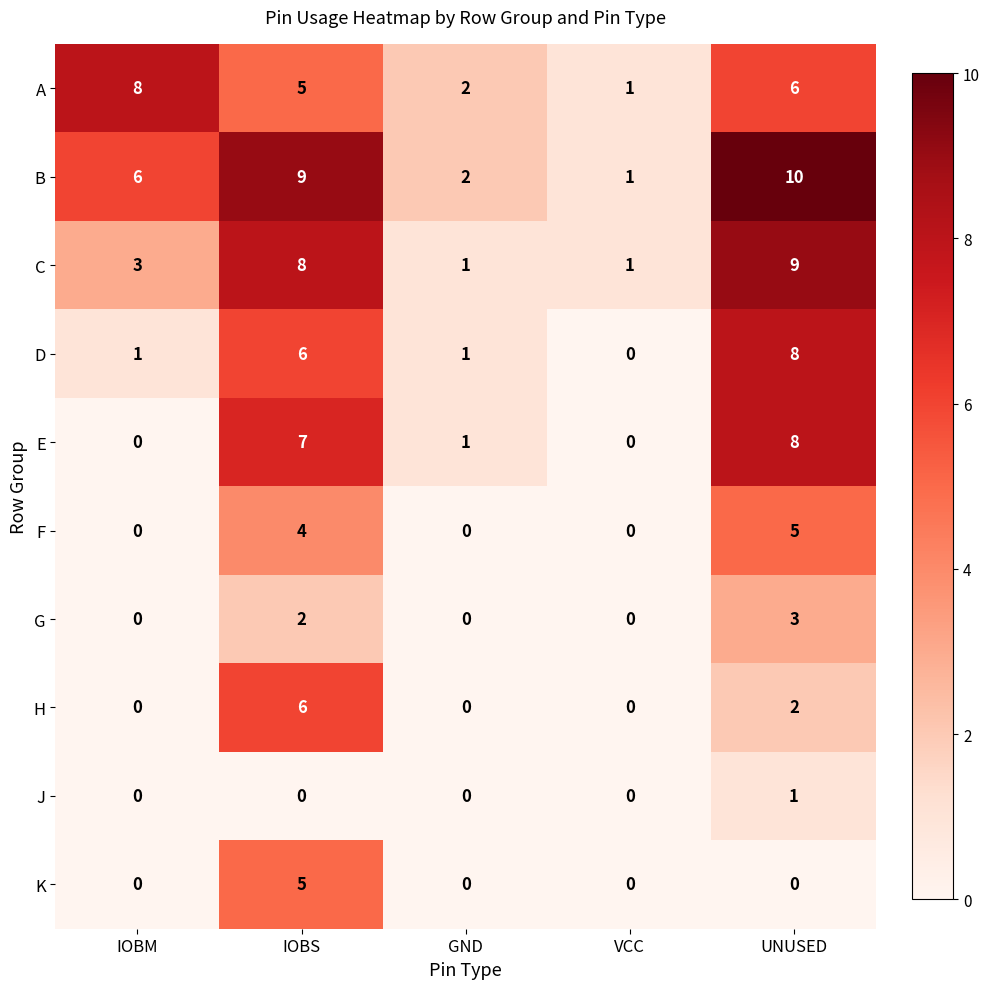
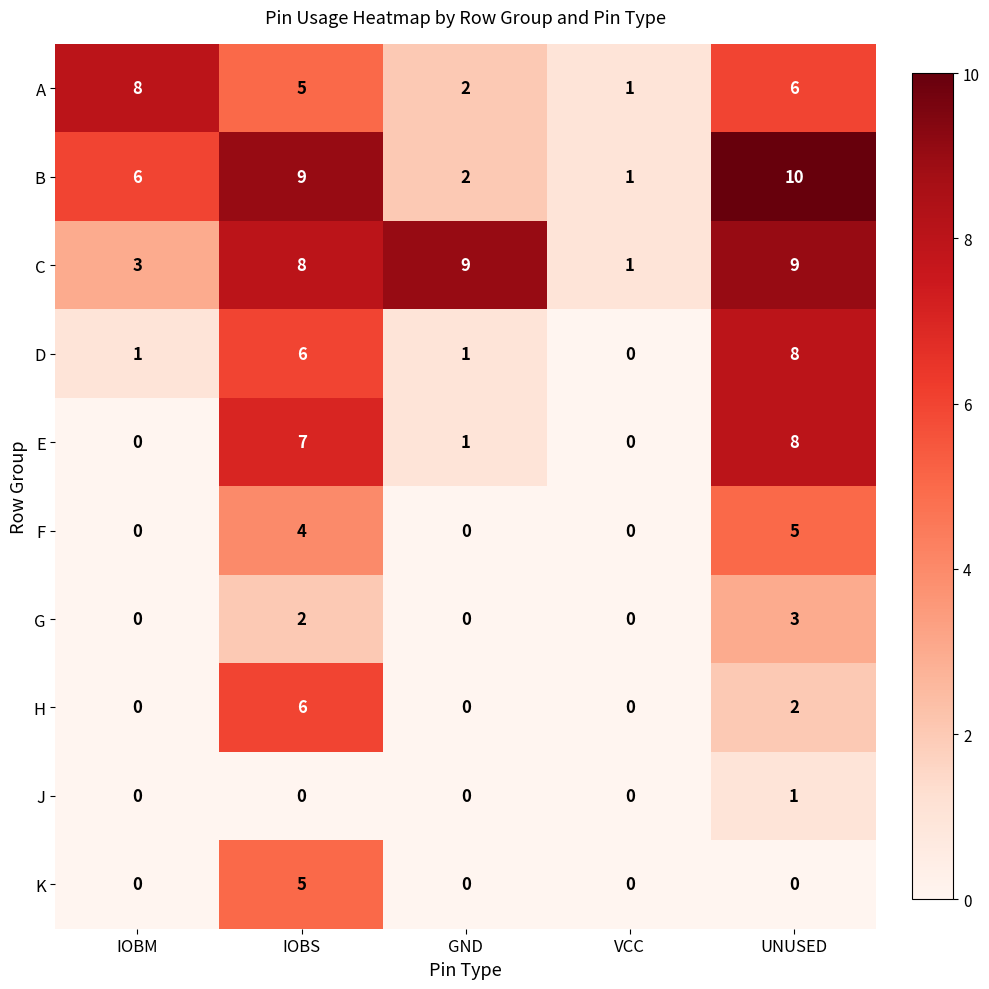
  {
    "A": {
      "IOBM": 8,
      "IOBS": 5,
      "GND": 2,
      "VCC": 1,
      "UNUSED": 6
    },
    "B": {
      "IOBM": 6,
      "IOBS": 9,
      "GND": 2,
      "VCC": 1,
      "UNUSED": 10
    },
    "C": {
      "IOBM": 3,
      "IOBS": 8,
-     "GND": 1,
+     "GND": 9,
      "VCC": 1,
      "UNUSED": 9
    },
    "D": {
      "IOBM": 1,
      "IOBS": 6,
      "GND": 1,
      "VCC": 0,
      "UNUSED": 8
    },
    "E": {
      "IOBM": 0,
      "IOBS": 7,
      "GND": 1,
      "VCC": 0,
      "UNUSED": 8
    },
    "F": {
      "IOBM": 0,
      "IOBS": 4,
      "GND": 0,
      "VCC": 0,
      "UNUSED": 5
    },
    "G": {
      "IOBM": 0,
      "IOBS": 2,
      "GND": 0,
      "VCC": 0,
      "UNUSED": 3
    },
    "H": {
      "IOBM": 0,
      "IOBS": 6,
      "GND": 0,
      "VCC": 0,
      "UNUSED": 2
    },
    "J": {
      "IOBM": 0,
      "IOBS": 0,
      "GND": 0,
      "VCC": 0,
      "UNUSED": 1
    },
    "K": {
      "IOBM": 0,
      "IOBS": 5,
      "GND": 0,
      "VCC": 0,
      "UNUSED": 0
    }
  }
